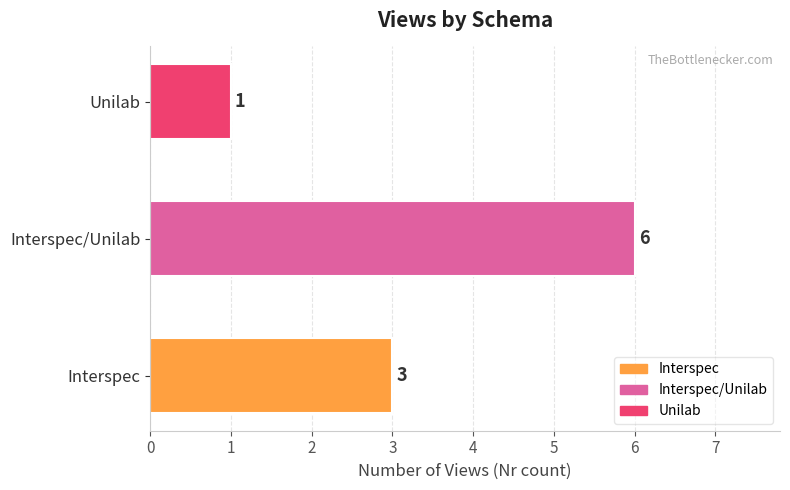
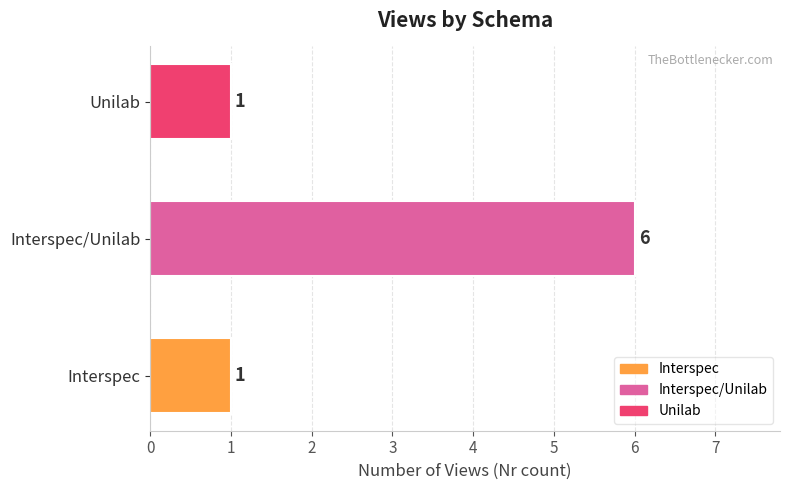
  {
    "Unilab": 1,
    "Interspec/Unilab": 6,
-   "Interspec": 3
+   "Interspec": 1
  }
